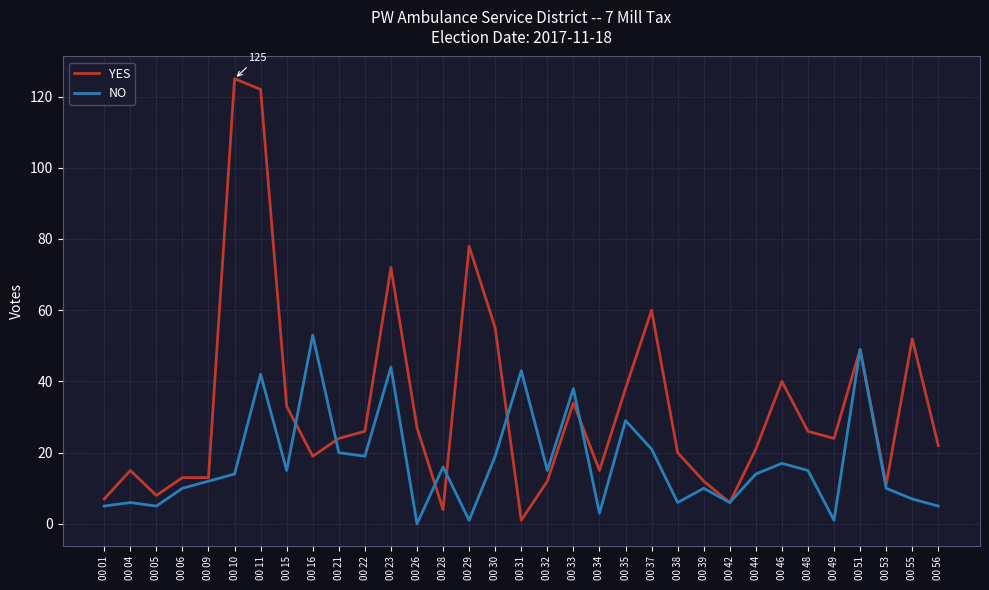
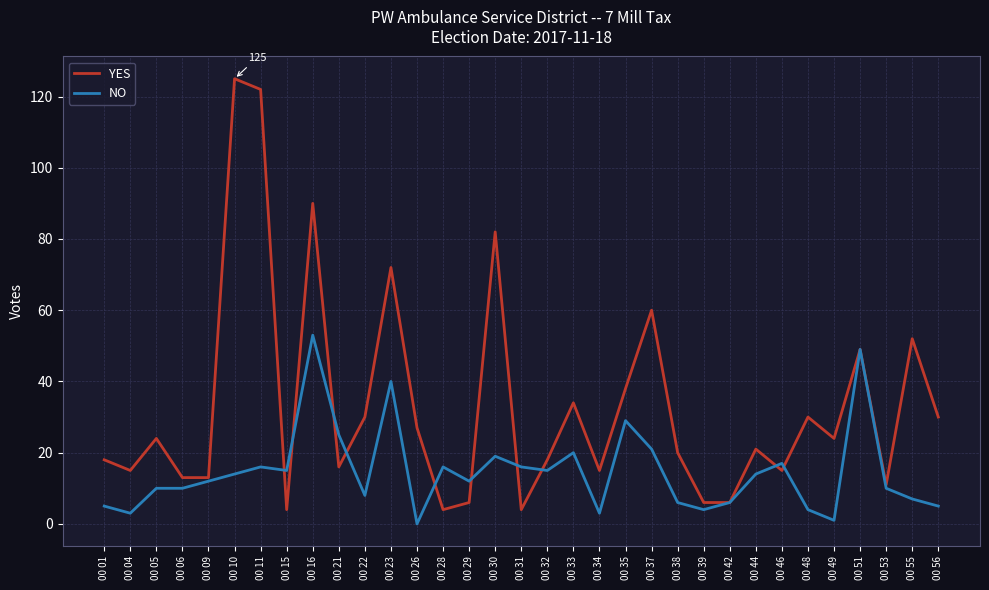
  {
    "YES": {
-     "00 01": 7,
+     "00 01": 18,
      "00 04": 15,
-     "00 05": 8,
+     "00 05": 24,
      "00 06": 13,
      "00 09": 13,
      "00 11": 122,
-     "00 15": 33,
-     "00 16": 19,
-     "00 21": 24,
-     "00 22": 26,
+     "00 15": 4,
+     "00 16": 90,
+     "00 21": 16,
+     "00 22": 30,
      "00 23": 72,
      "00 26": 27,
      "00 28": 4,
-     "00 29": 78,
-     "00 30": 55,
-     "00 31": 1,
-     "00 32": 12,
+     "00 29": 6,
+     "00 30": 82,
+     "00 31": 4,
+     "00 32": 18,
      "00 33": 34,
      "00 34": 15,
      "00 35": 38,
      "00 37": 60,
      "00 38": 20,
-     "00 39": 12,
+     "00 39": 6,
      "00 44": 21,
-     "00 46": 40,
-     "00 48": 26,
+     "00 46": 15,
+     "00 48": 30,
      "00 49": 24,
      "00 53": 11,
      "00 55": 52,
-     "00 56": 22
+     "00 56": 30
    },
    "NO": {
      "00 01": 5,
-     "00 04": 6,
-     "00 05": 5,
+     "00 04": 3,
+     "00 05": 10,
      "00 06": 10,
      "00 09": 12,
      "00 10": 14,
-     "00 11": 42,
+     "00 11": 16,
      "00 15": 15,
      "00 16": 53,
-     "00 21": 20,
-     "00 22": 19,
-     "00 23": 44,
+     "00 21": 25,
+     "00 22": 8,
+     "00 23": 40,
      "00 26": 0,
      "00 28": 16,
-     "00 29": 1,
+     "00 29": 12,
      "00 30": 19,
-     "00 31": 43,
+     "00 31": 16,
      "00 32": 15,
-     "00 33": 38,
+     "00 33": 20,
      "00 34": 3,
      "00 35": 29,
      "00 37": 21,
      "00 38": 6,
-     "00 39": 10,
+     "00 39": 4,
      "00 44": 14,
      "00 46": 17,
-     "00 48": 15,
+     "00 48": 4,
      "00 49": 1,
      "00 53": 10,
      "00 55": 7,
      "00 56": 5
    }
  }
